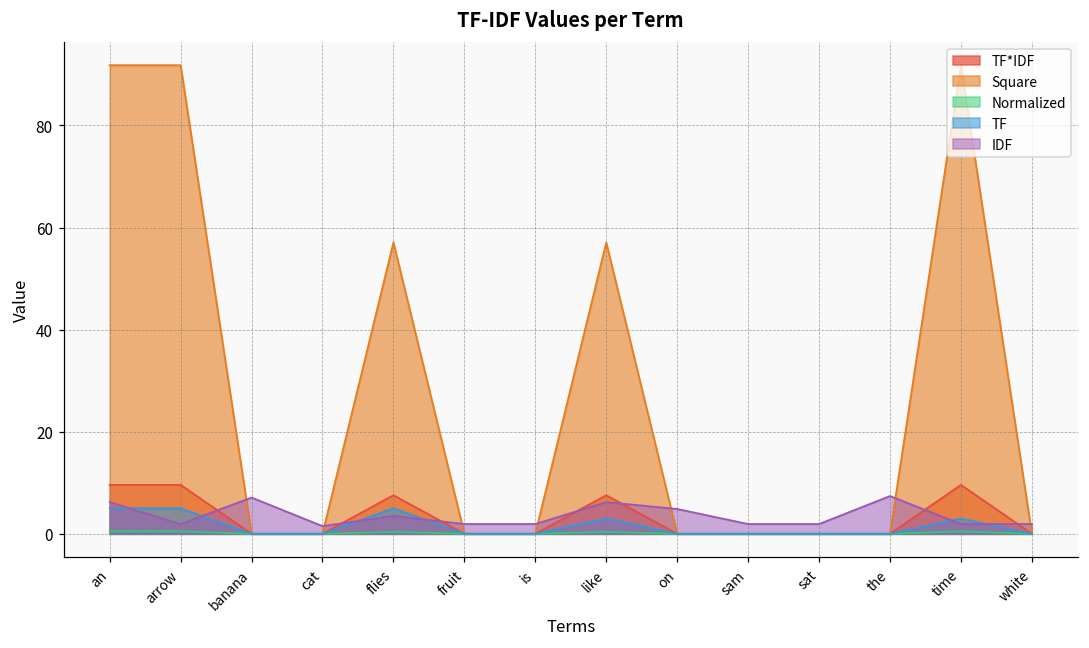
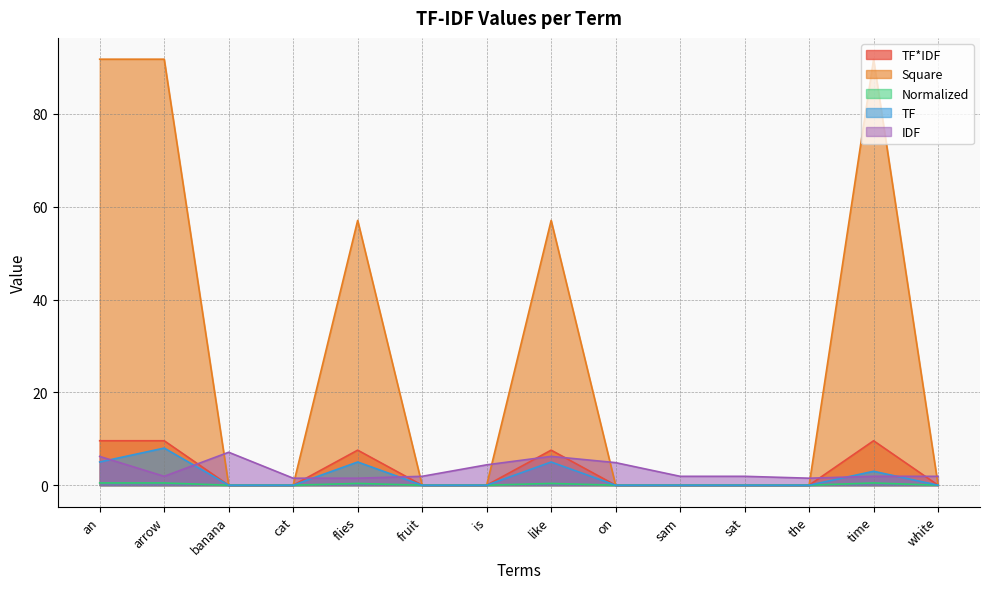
  {
    "Normalized": {
      "an": 0,
      "arrow": 0,
      "flies": 0,
      "like": 0,
      "time": 0
    },
    "TF": {
      "an": 5,
-     "arrow": 5,
+     "arrow": 8,
      "flies": 5,
-     "like": 3,
+     "like": 5,
      "time": 3
    },
    "IDF": {
      "an": 6,
      "arrow": 2,
      "banana": 7,
      "cat": 2,
-     "flies": 4,
+     "flies": 2,
      "fruit": 2,
-     "is": 2,
+     "is": 4,
      "like": 6,
      "on": 5,
      "sam": 2,
      "sat": 2,
-     "the": 7,
+     "the": 2,
      "time": 2,
      "white": 2
    }
  }
